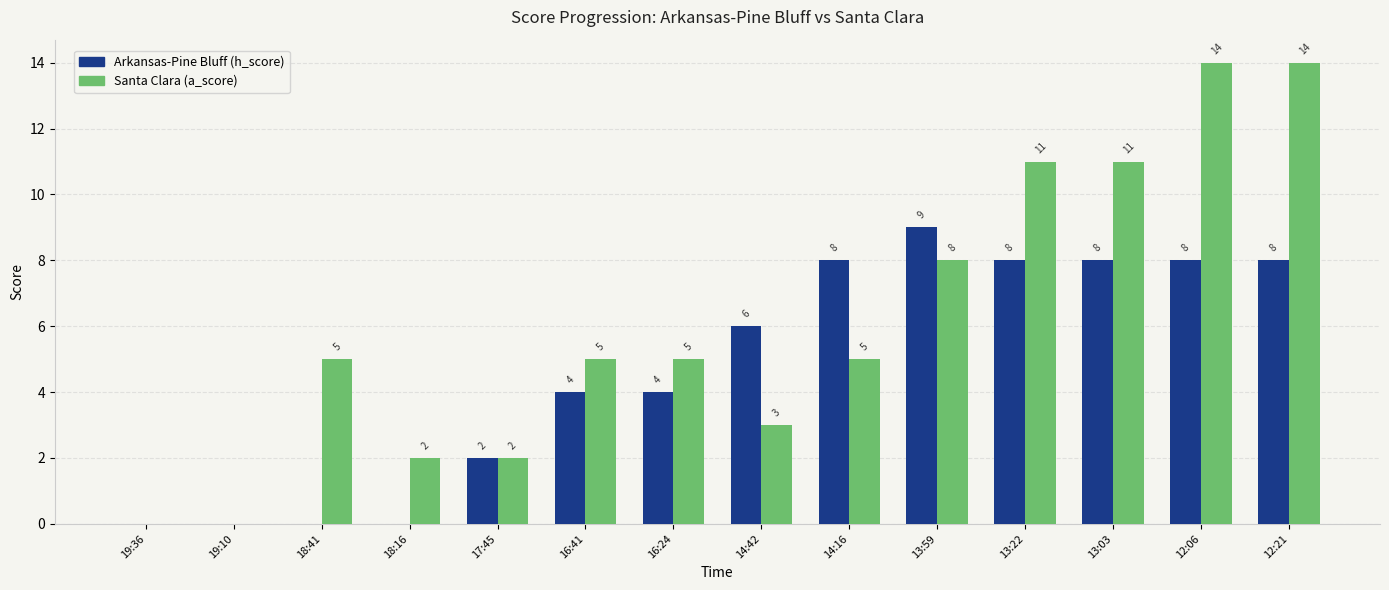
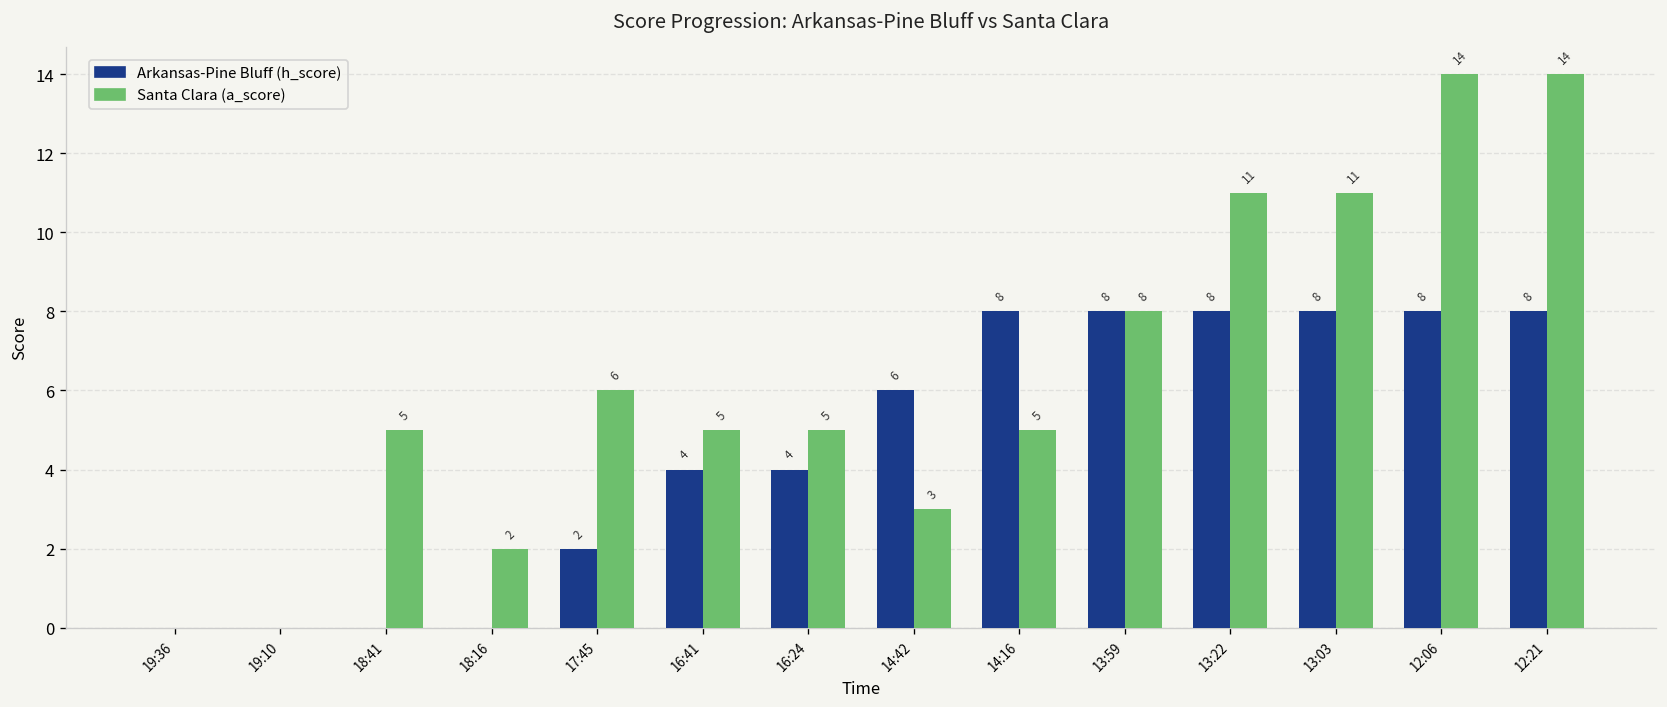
  {
    "Arkansas-Pine Bluff (h_score)": {
      "17:45": 2,
      "16:41": 4,
      "16:24": 4,
      "14:42": 6,
      "14:16": 8,
-     "13:59": 9,
+     "13:59": 8,
      "13:22": 8,
      "13:03": 8,
      "12:06": 8,
      "12:21": 8
    },
    "Santa Clara (a_score)": {
      "18:41": 5,
      "18:16": 2,
-     "17:45": 2,
+     "17:45": 6,
      "16:41": 5,
      "16:24": 5,
      "14:42": 3,
      "14:16": 5,
      "13:59": 8,
      "13:22": 11,
      "13:03": 11,
      "12:06": 14,
      "12:21": 14
    }
  }
